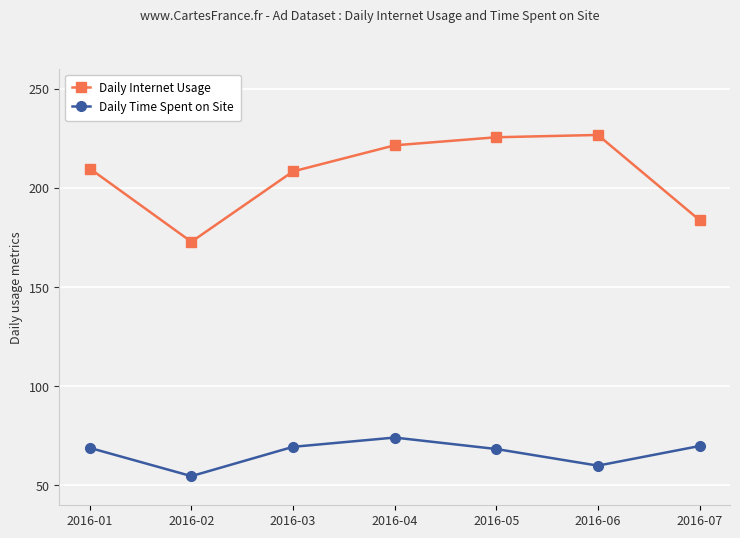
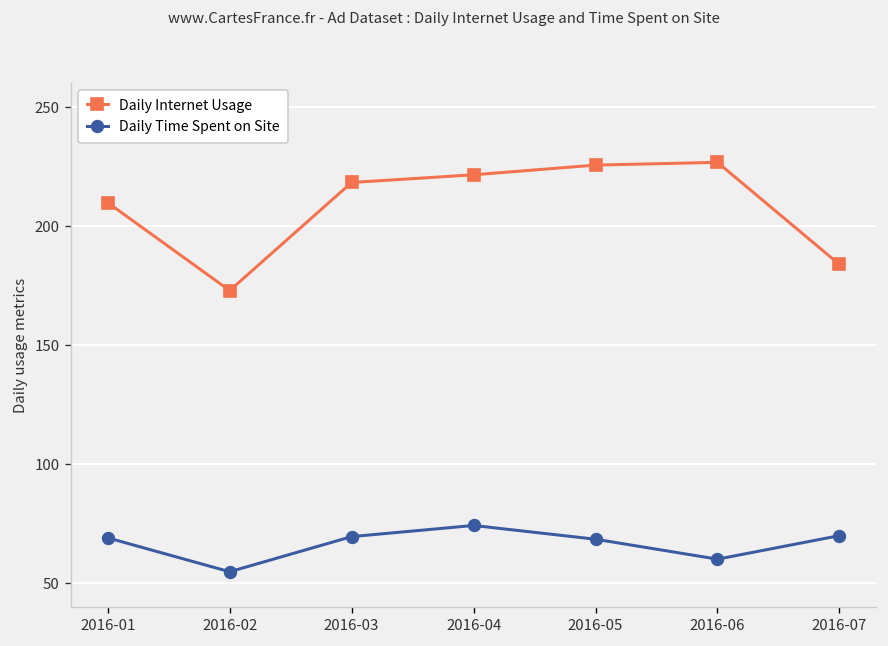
  {
    "Daily Internet Usage": {
      "2016-01": 210,
      "2016-02": 173,
-     "2016-03": 208,
+     "2016-03": 218,
      "2016-04": 222,
      "2016-05": 226,
      "2016-06": 227,
      "2016-07": 184
    },
    "Daily Time Spent on Site": {
      "2016-01": 69,
      "2016-02": 55,
      "2016-03": 69,
      "2016-04": 74,
      "2016-05": 68,
      "2016-06": 60,
      "2016-07": 70
    }
  }
